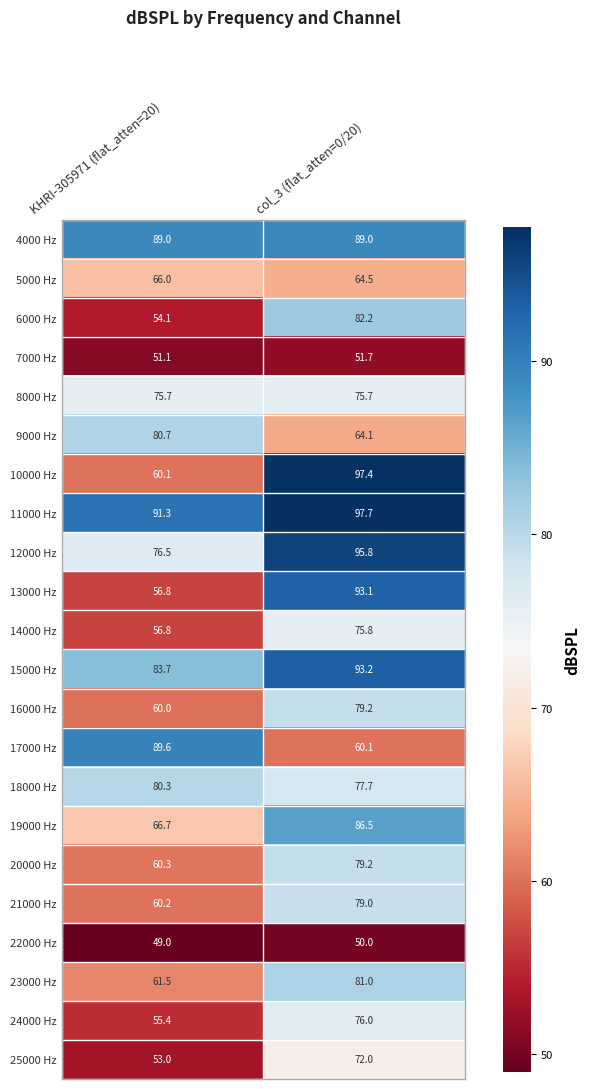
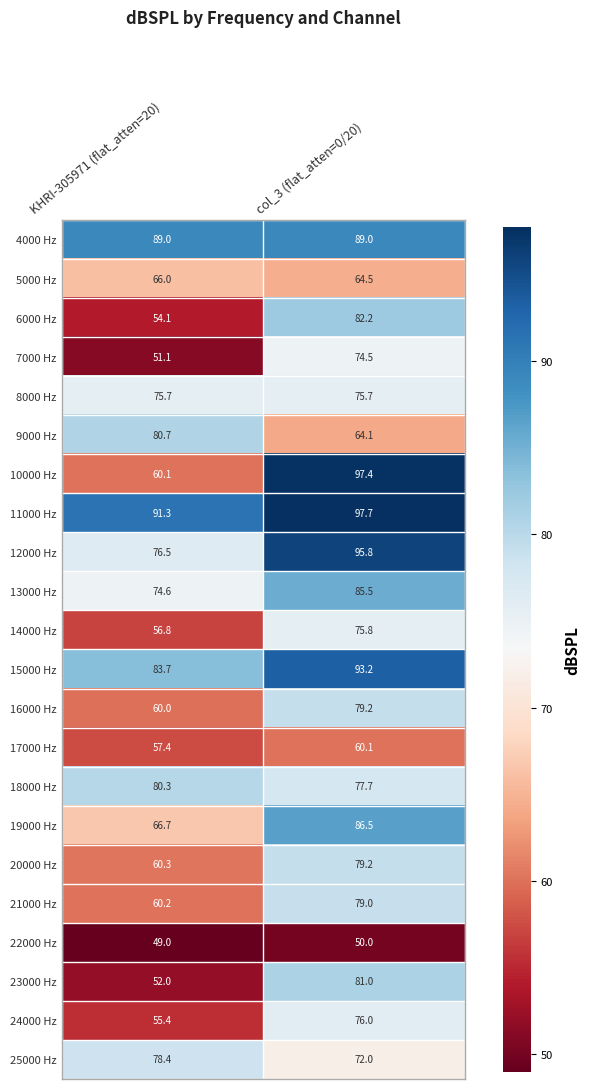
  {
    "4000 Hz": {
      "KHRI-305971 (flat_atten=20)": 89.0,
      "col_3 (flat_atten=0/20)": 89.0
    },
    "5000 Hz": {
      "KHRI-305971 (flat_atten=20)": 66.0,
      "col_3 (flat_atten=0/20)": 64.5
    },
    "6000 Hz": {
      "KHRI-305971 (flat_atten=20)": 54.1,
      "col_3 (flat_atten=0/20)": 82.2
    },
    "7000 Hz": {
      "KHRI-305971 (flat_atten=20)": 51.1,
-     "col_3 (flat_atten=0/20)": 51.7
+     "col_3 (flat_atten=0/20)": 74.5
    },
    "8000 Hz": {
      "KHRI-305971 (flat_atten=20)": 75.7,
      "col_3 (flat_atten=0/20)": 75.7
    },
    "9000 Hz": {
      "KHRI-305971 (flat_atten=20)": 80.7,
      "col_3 (flat_atten=0/20)": 64.1
    },
    "10000 Hz": {
      "KHRI-305971 (flat_atten=20)": 60.1,
      "col_3 (flat_atten=0/20)": 97.4
    },
    "11000 Hz": {
      "KHRI-305971 (flat_atten=20)": 91.3,
      "col_3 (flat_atten=0/20)": 97.7
    },
    "12000 Hz": {
      "KHRI-305971 (flat_atten=20)": 76.5,
      "col_3 (flat_atten=0/20)": 95.8
    },
    "13000 Hz": {
-     "KHRI-305971 (flat_atten=20)": 56.8,
-     "col_3 (flat_atten=0/20)": 93.1
+     "KHRI-305971 (flat_atten=20)": 74.6,
+     "col_3 (flat_atten=0/20)": 85.5
    },
    "14000 Hz": {
      "KHRI-305971 (flat_atten=20)": 56.8,
      "col_3 (flat_atten=0/20)": 75.8
    },
    "15000 Hz": {
      "KHRI-305971 (flat_atten=20)": 83.7,
      "col_3 (flat_atten=0/20)": 93.2
    },
    "16000 Hz": {
      "KHRI-305971 (flat_atten=20)": 60.0,
      "col_3 (flat_atten=0/20)": 79.2
    },
    "17000 Hz": {
-     "KHRI-305971 (flat_atten=20)": 89.6,
+     "KHRI-305971 (flat_atten=20)": 57.4,
      "col_3 (flat_atten=0/20)": 60.1
    },
    "18000 Hz": {
      "KHRI-305971 (flat_atten=20)": 80.3,
      "col_3 (flat_atten=0/20)": 77.7
    },
    "19000 Hz": {
      "KHRI-305971 (flat_atten=20)": 66.7,
      "col_3 (flat_atten=0/20)": 86.5
    },
    "20000 Hz": {
      "KHRI-305971 (flat_atten=20)": 60.3,
      "col_3 (flat_atten=0/20)": 79.2
    },
    "21000 Hz": {
      "KHRI-305971 (flat_atten=20)": 60.2,
      "col_3 (flat_atten=0/20)": 79.0
    },
    "22000 Hz": {
      "KHRI-305971 (flat_atten=20)": 49.0,
      "col_3 (flat_atten=0/20)": 50.0
    },
    "23000 Hz": {
-     "KHRI-305971 (flat_atten=20)": 61.5,
+     "KHRI-305971 (flat_atten=20)": 52.0,
      "col_3 (flat_atten=0/20)": 81.0
    },
    "24000 Hz": {
      "KHRI-305971 (flat_atten=20)": 55.4,
      "col_3 (flat_atten=0/20)": 76.0
    },
    "25000 Hz": {
-     "KHRI-305971 (flat_atten=20)": 53.0,
+     "KHRI-305971 (flat_atten=20)": 78.4,
      "col_3 (flat_atten=0/20)": 72.0
    }
  }
